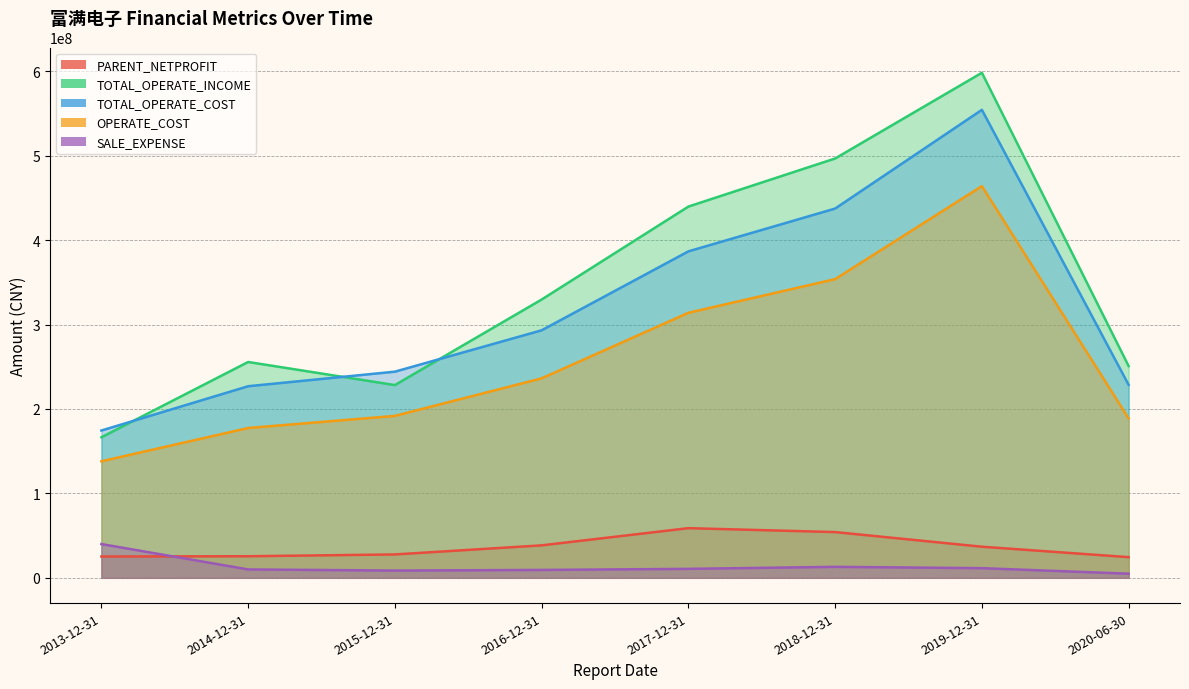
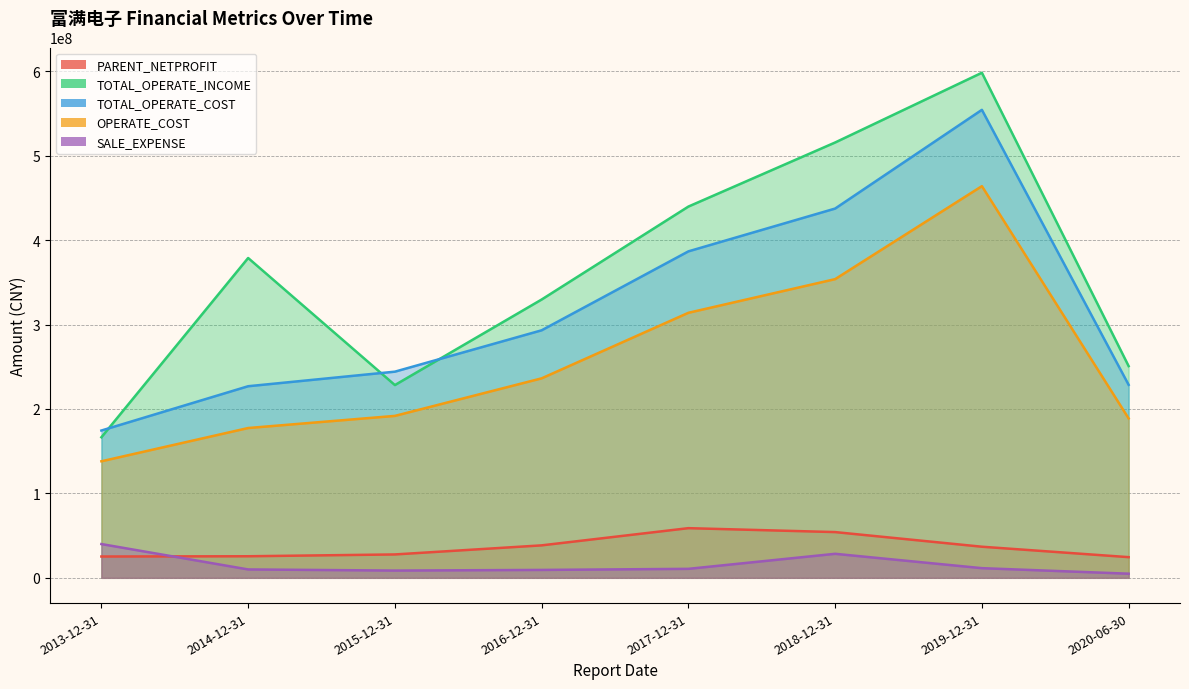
  {
    "TOTAL_OPERATE_INCOME": {
      "2013-12-31": 170000000,
-     "2014-12-31": 260000000,
+     "2014-12-31": 380000000,
      "2015-12-31": 230000000,
      "2016-12-31": 330000000,
      "2017-12-31": 440000000,
-     "2018-12-31": 500000000,
+     "2018-12-31": 520000000,
      "2019-12-31": 600000000,
      "2020-06-30": 250000000
    },
    "TOTAL_OPERATE_COST": {
      "2013-12-31": 170000000,
      "2014-12-31": 230000000,
      "2015-12-31": 240000000,
      "2016-12-31": 290000000,
      "2017-12-31": 390000000,
      "2018-12-31": 440000000,
      "2019-12-31": 550000000,
      "2020-06-30": 230000000
    },
    "SALE_EXPENSE": {
      "2013-12-31": 40000000,
      "2014-12-31": 10000000,
      "2015-12-31": 10000000,
      "2016-12-31": 10000000,
      "2017-12-31": 10000000,
-     "2018-12-31": 10000000,
+     "2018-12-31": 30000000,
      "2019-12-31": 10000000,
      "2020-06-30": 0
    }
  }
